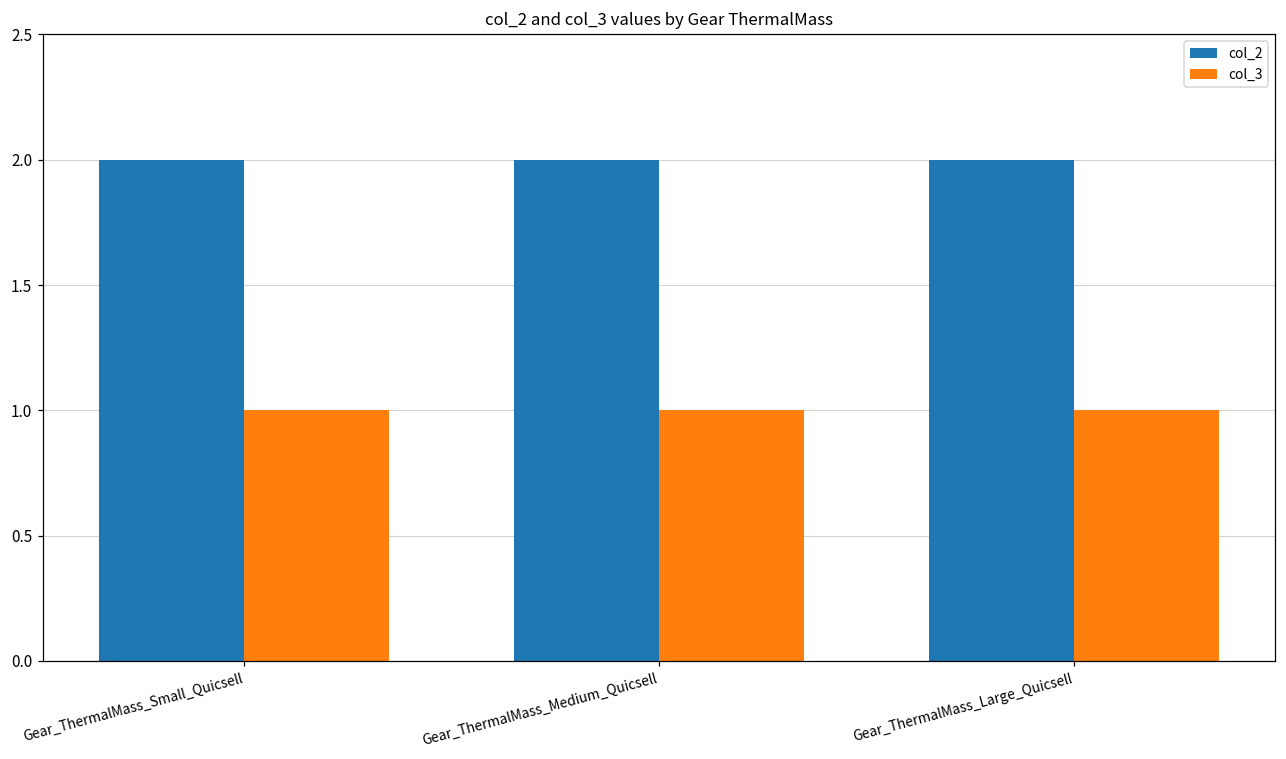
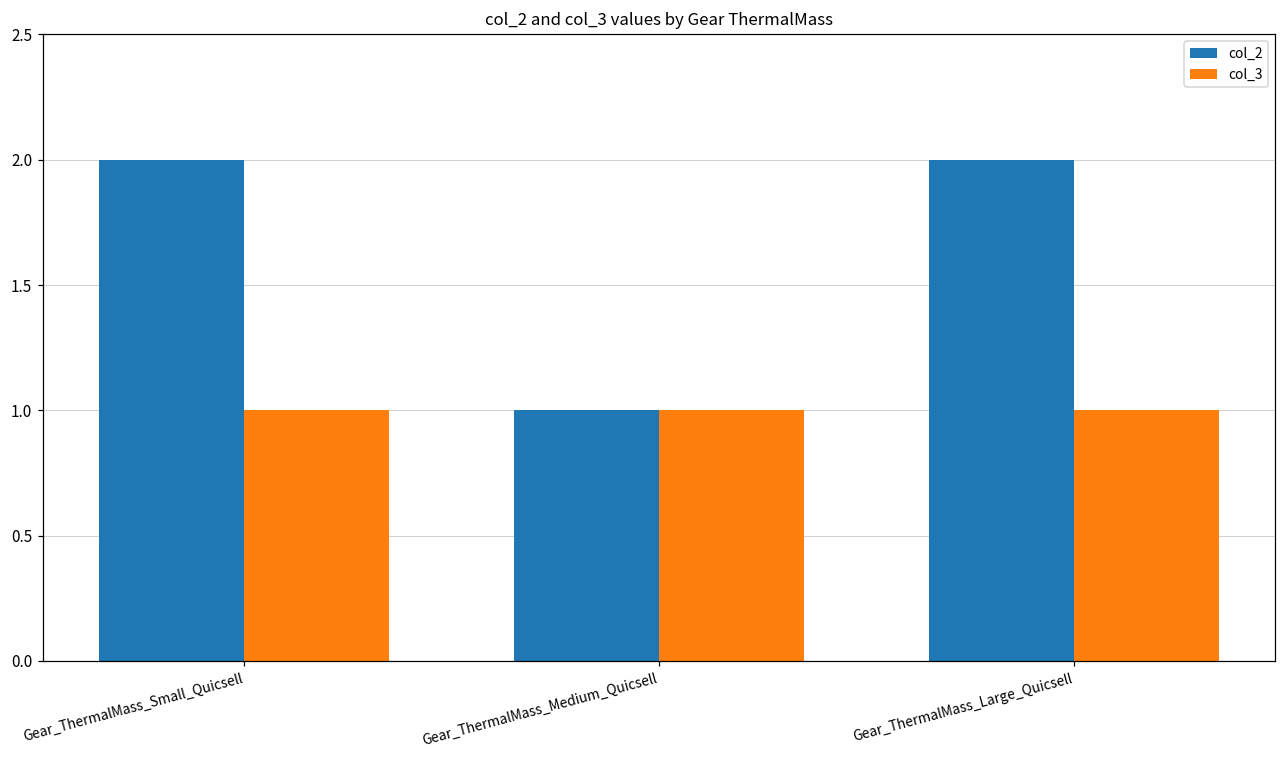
  {
    "col_2": {
      "Gear_ThermalMass_Small_Quicsell": 2,
-     "Gear_ThermalMass_Medium_Quicsell": 2,
+     "Gear_ThermalMass_Medium_Quicsell": 1,
      "Gear_ThermalMass_Large_Quicsell": 2
    },
    "col_3": {
      "Gear_ThermalMass_Small_Quicsell": 1,
      "Gear_ThermalMass_Medium_Quicsell": 1,
      "Gear_ThermalMass_Large_Quicsell": 1
    }
  }
